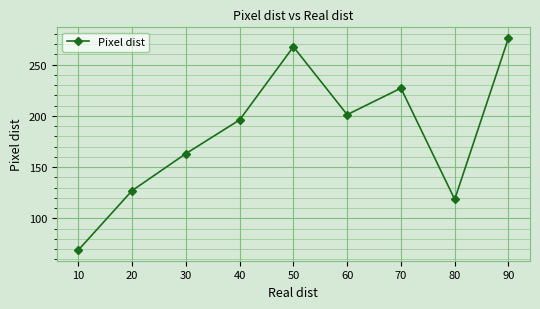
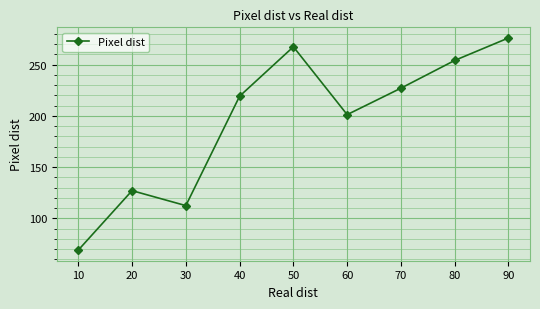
  {
    "10": 69,
    "20": 127,
-   "30": 163,
-   "40": 196,
+   "30": 112,
+   "40": 219,
    "50": 267,
    "60": 201,
    "70": 227,
-   "80": 119,
+   "80": 254,
    "90": 276
  }
